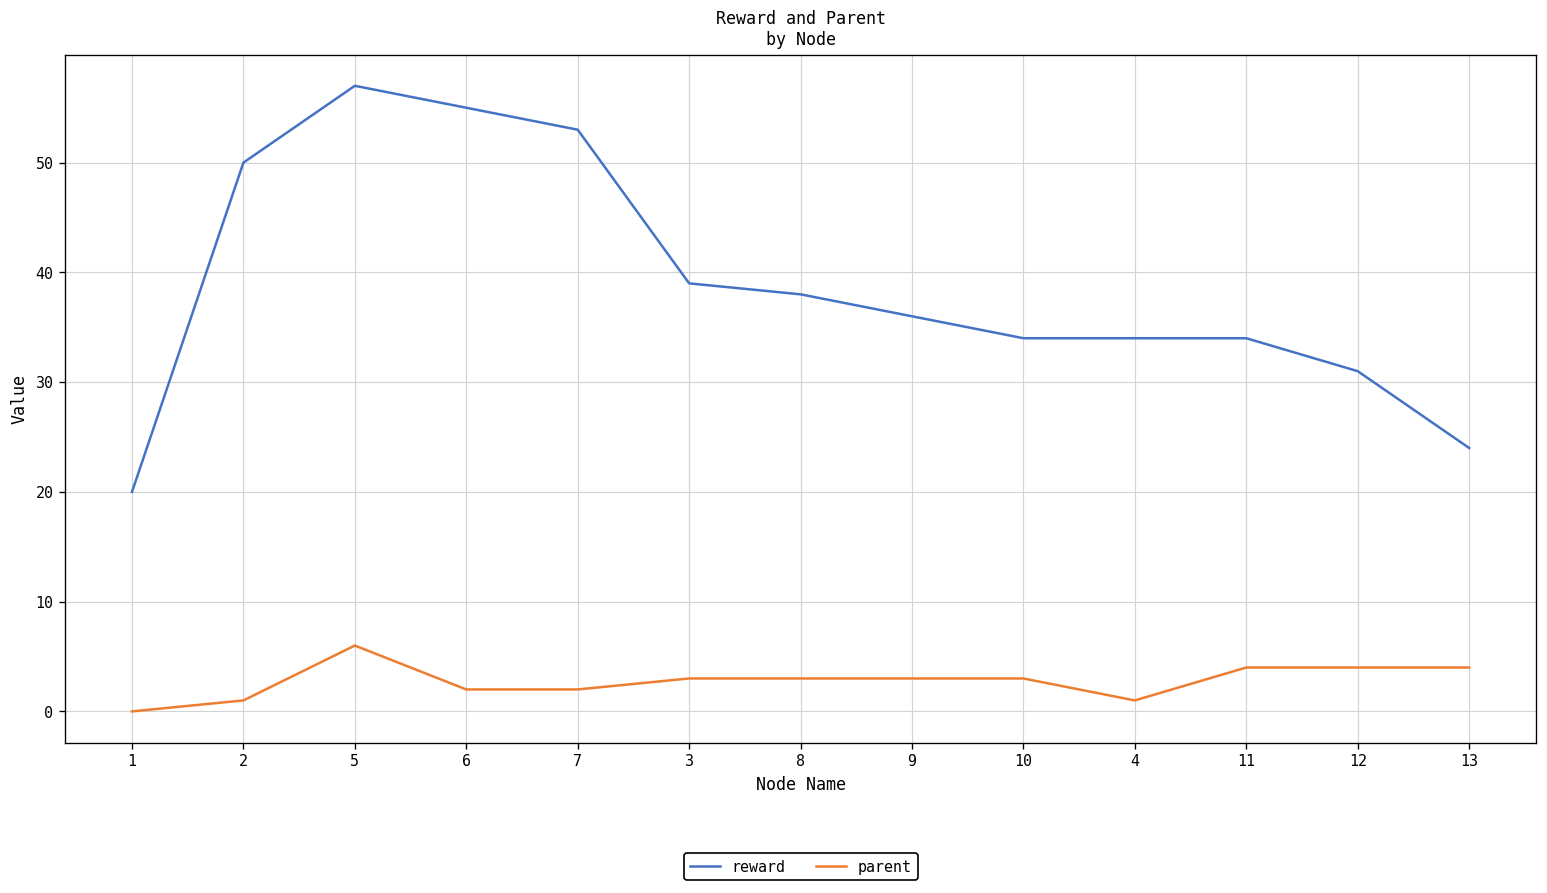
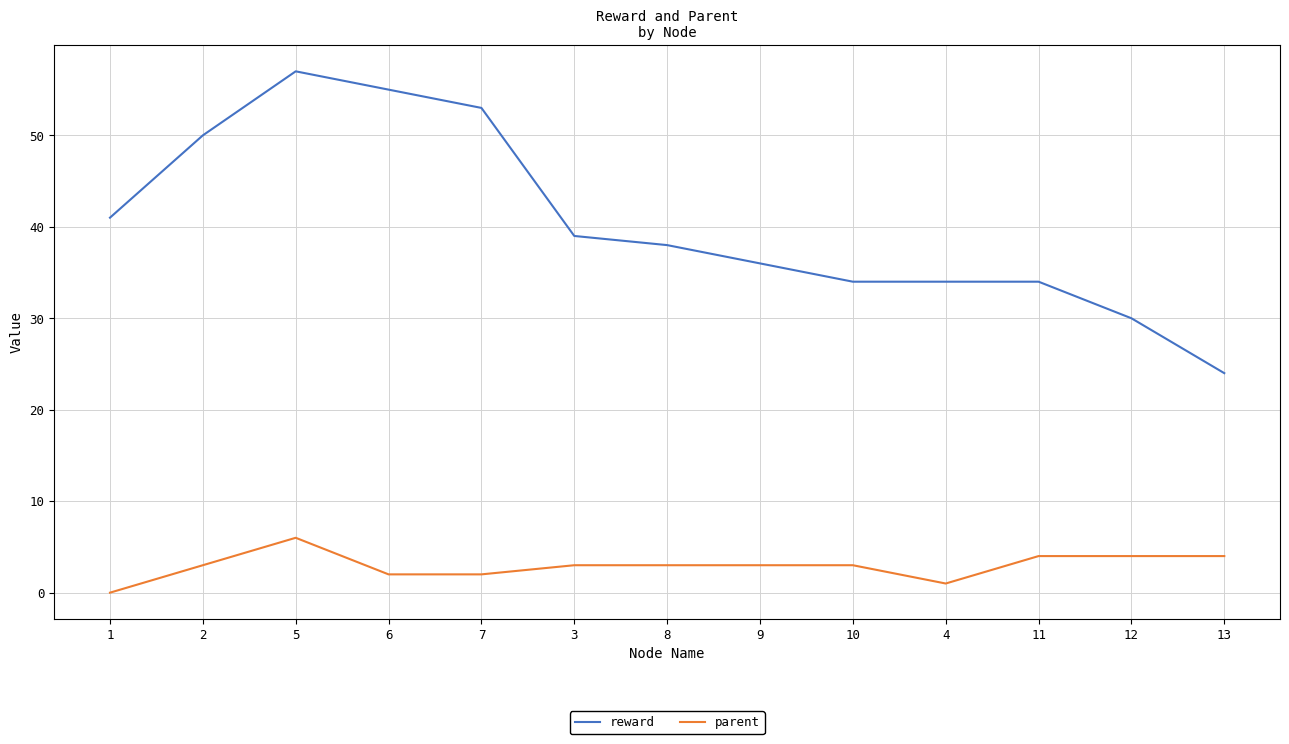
  {
    "reward": {
-     "1": 20,
+     "1": 41,
      "2": 50,
      "5": 57,
      "6": 55,
      "7": 53,
      "3": 39,
      "8": 38,
      "9": 36,
      "10": 34,
      "4": 34,
      "11": 34,
-     "12": 31,
+     "12": 30,
      "13": 24
    },
    "parent": {
      "1": 0,
-     "2": 1,
+     "2": 3,
      "5": 6,
      "6": 2,
      "7": 2,
      "3": 3,
      "8": 3,
      "9": 3,
      "10": 3,
      "4": 1,
      "11": 4,
      "12": 4,
      "13": 4
    }
  }
